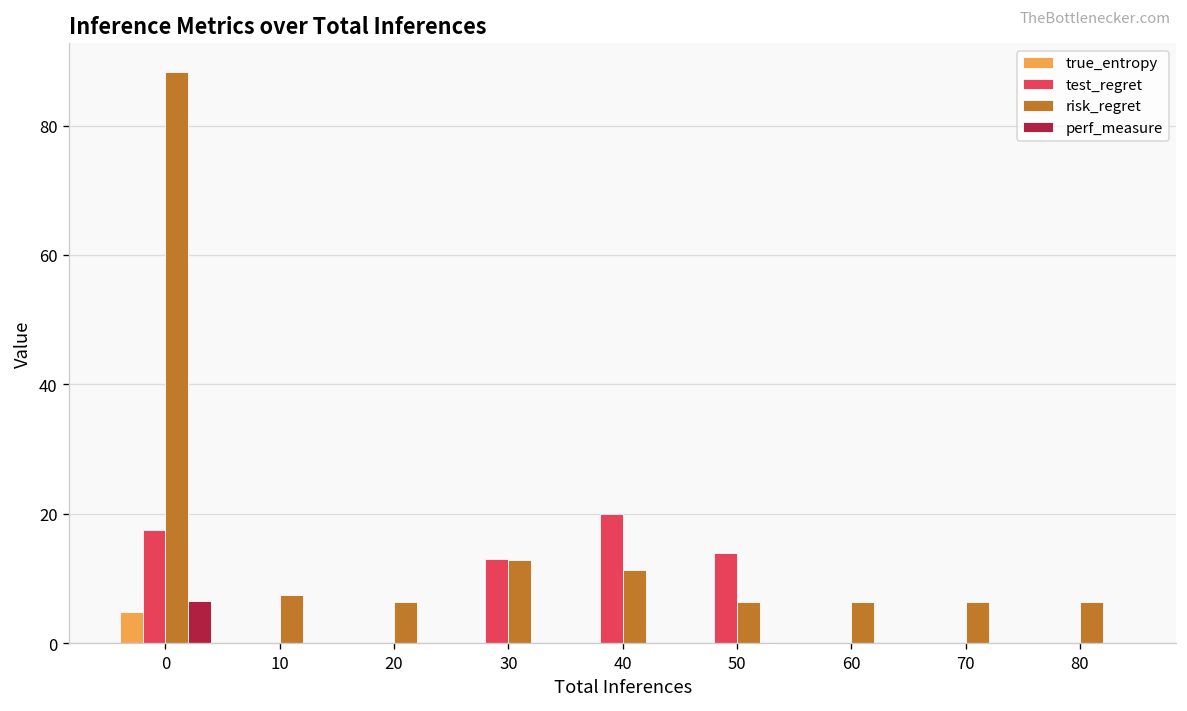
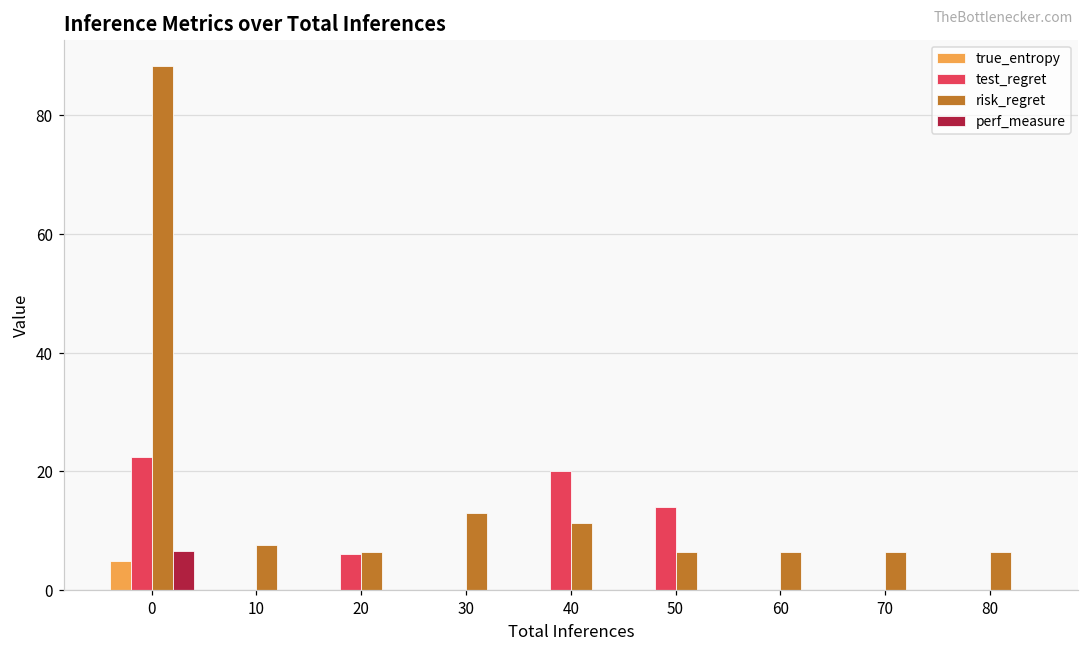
  {
    "true_entropy": {
      "0": 5
    },
    "test_regret": {
-     "0": 17,
-     "20": 0,
-     "30": 13,
+     "0": 22,
+     "20": 6,
+     "30": 0,
      "40": 20,
      "50": 14,
      "60": 0,
      "70": 0,
      "80": 0
    },
    "risk_regret": {
      "0": 88,
      "10": 8,
      "20": 6,
      "30": 13,
      "40": 11,
      "50": 6,
      "60": 6,
      "70": 6,
      "80": 6
    },
    "perf_measure": {
      "0": 7
    }
  }
